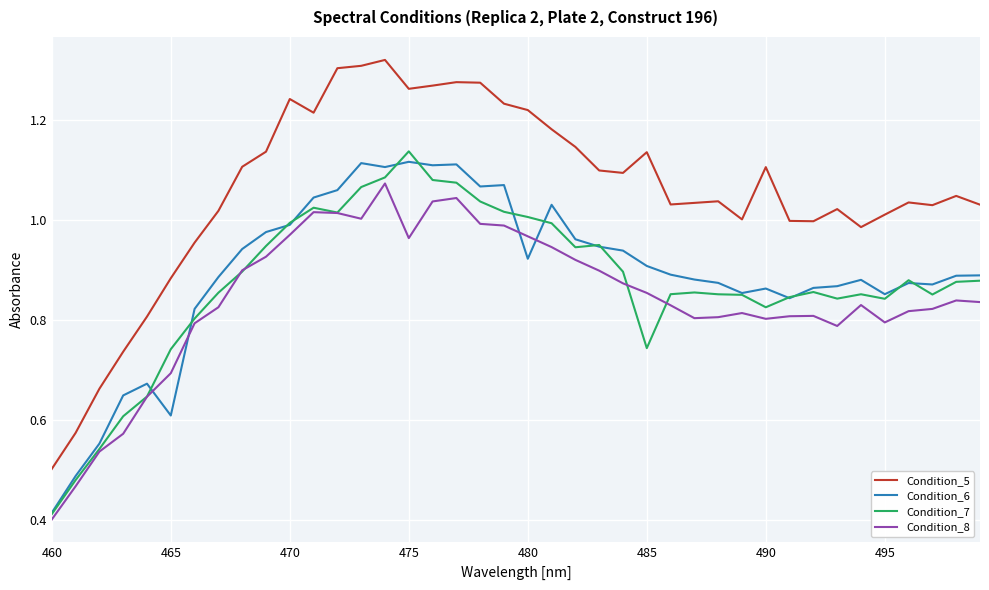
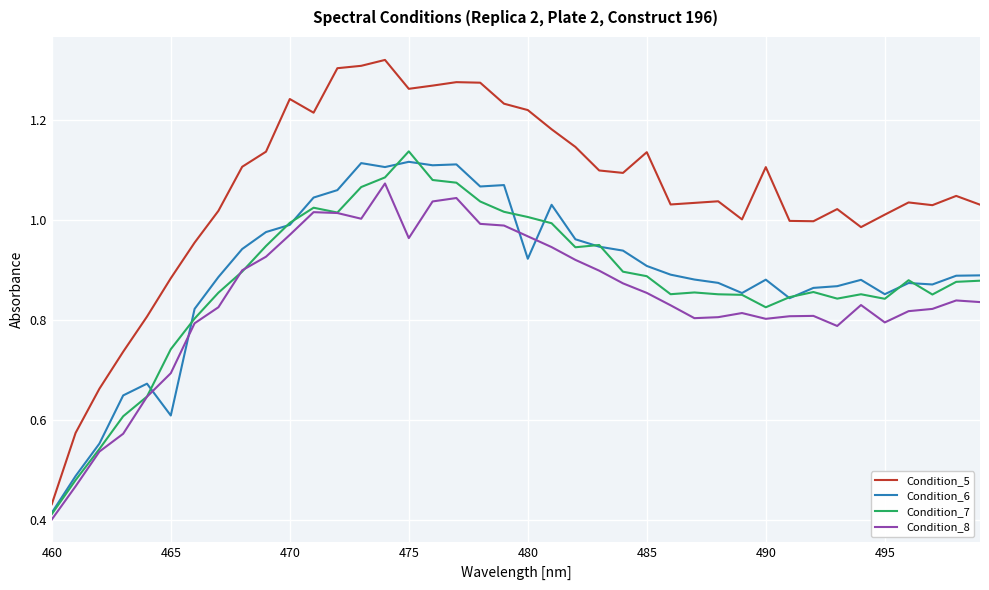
  {
    "Condition_5": {
-     "460": 0.50,
+     "460": 0.43,
      "465": 0.88,
      "470": 1.24,
      "475": 1.26,
      "480": 1.22,
      "485": 1.14,
      "490": 1.11,
      "495": 1.01
    },
    "Condition_6": {
      "465": 0.61,
      "475": 1.12,
      "480": 0.92,
      "485": 0.91,
-     "490": 0.86,
+     "490": 0.88,
      "495": 0.85
    },
    "Condition_7": {
      "465": 0.74,
      "475": 1.14,
      "480": 1.01,
-     "485": 0.74,
+     "485": 0.89,
      "490": 0.83,
      "495": 0.84
    },
    "Condition_8": {
      "460": 0.40,
      "465": 0.69,
      "470": 0.97,
      "475": 0.96,
      "480": 0.97,
      "485": 0.85,
      "490": 0.80,
      "495": 0.80
    }
  }
